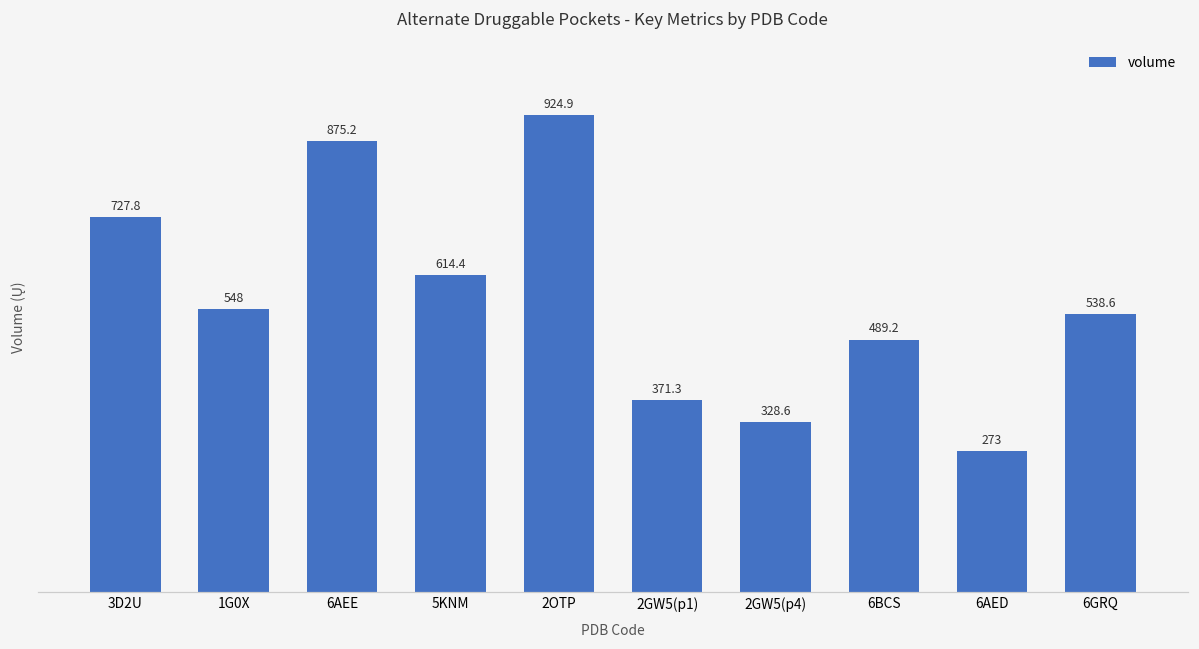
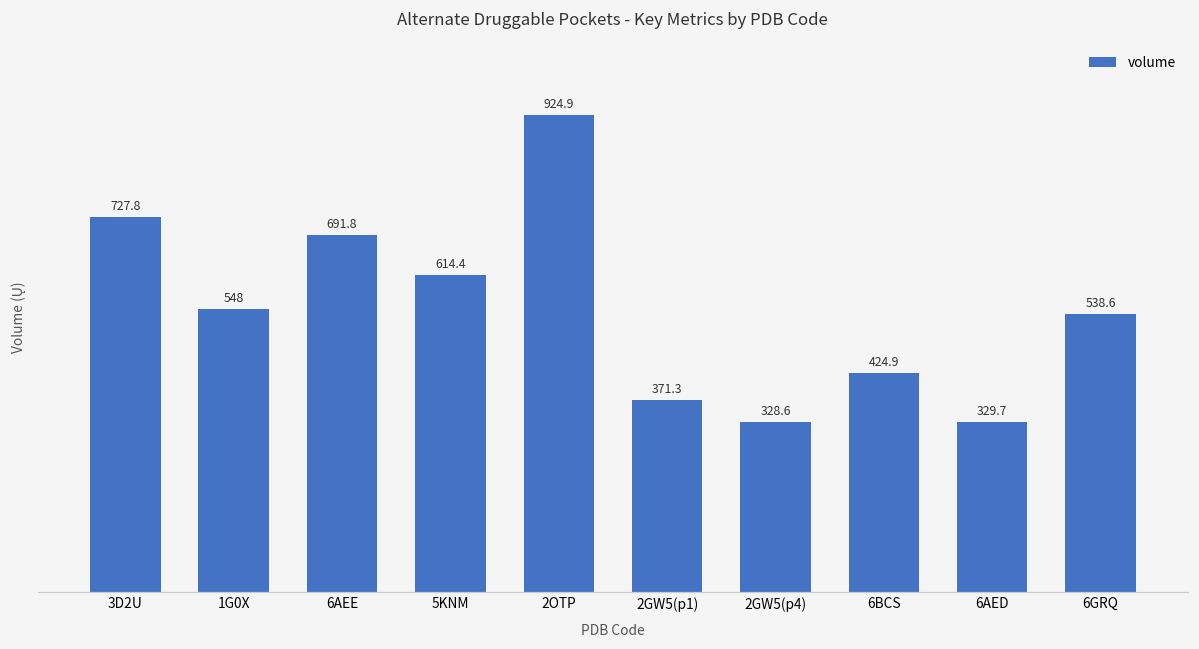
  {
    "3D2U": 727.8,
    "1G0X": 548,
-   "6AEE": 875.2,
+   "6AEE": 691.8,
    "5KNM": 614.4,
    "2OTP": 924.9,
    "2GW5(p1)": 371.3,
    "2GW5(p4)": 328.6,
-   "6BCS": 489.2,
-   "6AED": 273,
+   "6BCS": 424.9,
+   "6AED": 329.7,
    "6GRQ": 538.6
  }
